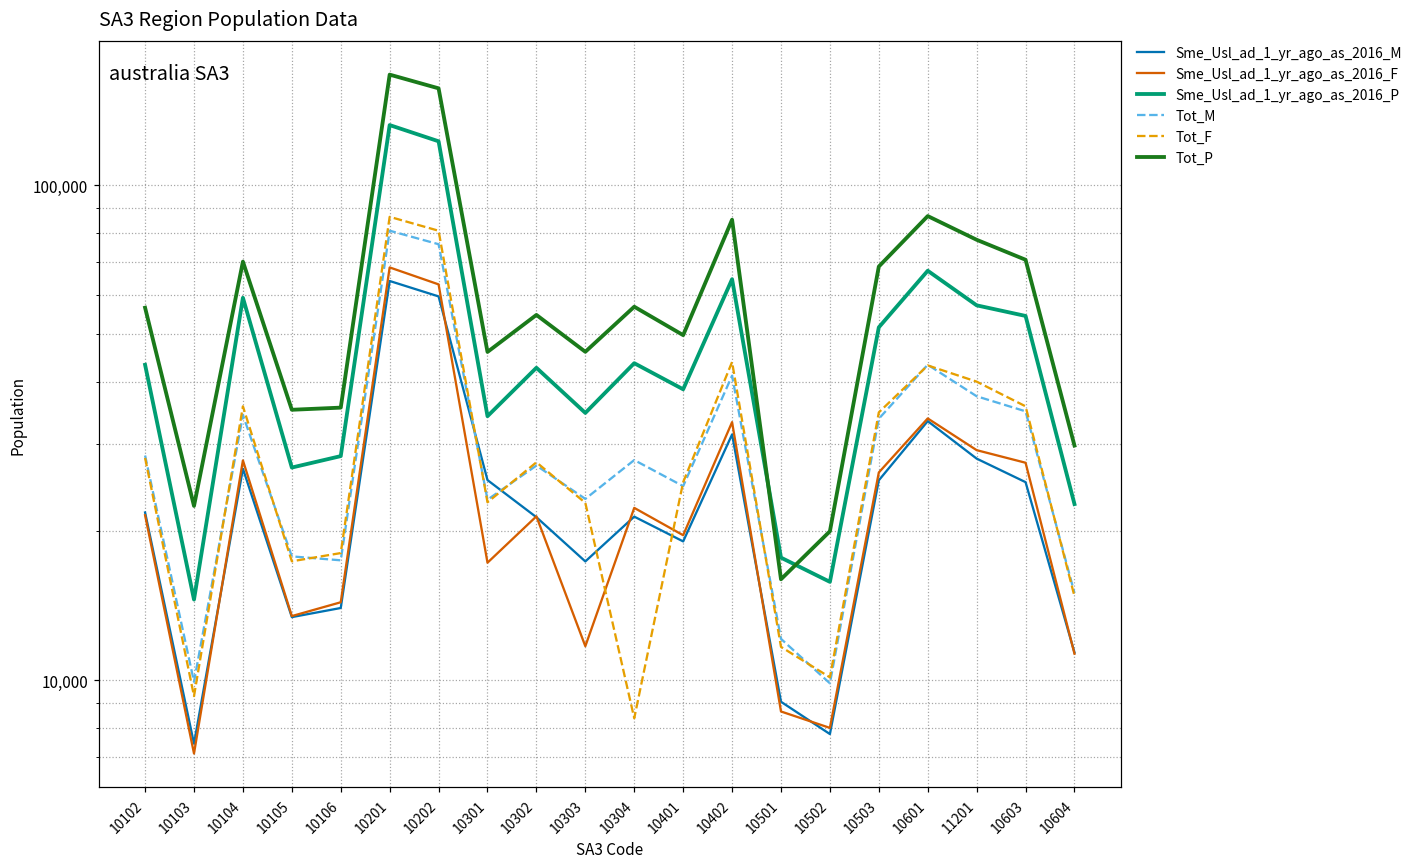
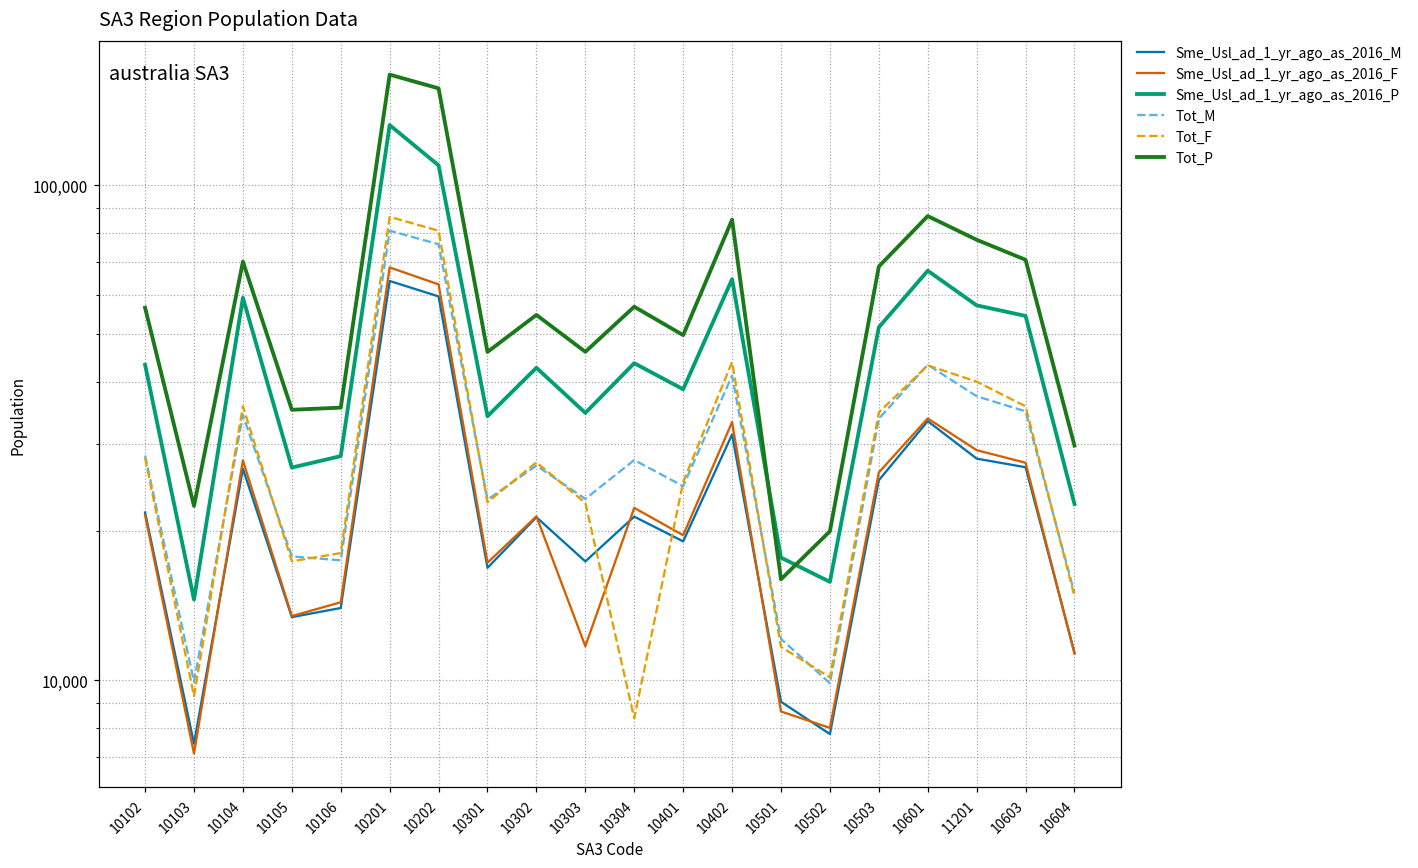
  {
    "Sme_Usl_ad_1_yr_ago_as_2016_M": {
      "10103": "7,400",
      "10104": "27,000",
      "10106": "14,000",
      "10201": "64,000",
      "10202": "60,000",
-     "10301": "25,000",
+     "10301": "16,900",
      "10303": "17,400",
      "10304": "21,000",
      "10401": "19,100",
      "10402": "31,000",
      "10501": "9,000",
      "10502": "7,800",
      "10503": "25,000",
      "11201": "28,000",
-     "10603": "25,000"
+     "10603": "27,000"
    },
    "Sme_Usl_ad_1_yr_ago_as_2016_F": {
      "10103": "7,100",
      "10104": "28,000",
      "10106": "14,400",
      "10201": "68,000",
      "10202": "63,000",
      "10301": "17,300",
      "10303": "11,700",
      "10304": "22,000",
      "10401": "20,000",
      "10402": "33,000",
      "10501": "8,600",
      "10502": "8,000",
      "10503": "26,000",
      "11201": "29,000",
      "10603": "28,000"
    },
    "Sme_Usl_ad_1_yr_ago_as_2016_P": {
      "10102": "43,000",
      "10103": "14,600",
      "10104": "59,000",
      "10105": "27,000",
      "10106": "28,000",
      "10201": "132,000",
-     "10202": "123,000",
+     "10202": "110,000",
      "10301": "34,000",
      "10302": "43,000",
      "10303": "35,000",
      "10304": "44,000",
      "10401": "39,000",
      "10402": "65,000",
      "10501": "17,700",
      "10502": "15,800",
      "10503": "52,000",
      "10601": "67,000",
      "11201": "57,000",
      "10603": "54,000",
      "10604": "23,000"
    },
    "Tot_M": {
      "10103": "9,900",
      "10104": "34,000",
      "10105": "17,800",
      "10106": "17,500",
      "10201": "81,000",
      "10202": "76,000",
      "10302": "27,000",
      "10303": "23,000",
      "10304": "28,000",
      "10401": "25,000",
      "10402": "41,000",
      "10501": "12,100",
      "10502": "9,900",
      "10503": "34,000",
      "11201": "37,000",
      "10603": "35,000",
      "10604": "15,000"
    },
    "Tot_F": {
      "10103": "9,300",
      "10104": "36,000",
      "10105": "17,400",
      "10106": "18,100",
      "10201": "86,000",
      "10202": "81,000",
      "10302": "28,000",
      "10303": "23,000",
      "10304": "8,400",
      "10401": "25,000",
      "10402": "44,000",
      "10501": "11,700",
      "10502": "10,100",
      "10503": "35,000",
      "11201": "40,000",
      "10603": "36,000",
      "10604": "14,800"
    },
    "Tot_P": {
      "10102": "57,000",
      "10103": "22,000",
      "10104": "70,000",
      "10105": "35,000",
      "10106": "36,000",
      "10201": "167,000",
      "10202": "157,000",
      "10301": "46,000",
      "10302": "55,000",
      "10303": "46,000",
      "10304": "57,000",
      "10401": "50,000",
      "10402": "85,000",
      "10501": "16,000",
      "10502": "20,000",
      "10503": "69,000",
      "10601": "87,000",
      "11201": "78,000",
      "10603": "71,000",
      "10604": "30,000"
    }
  }
